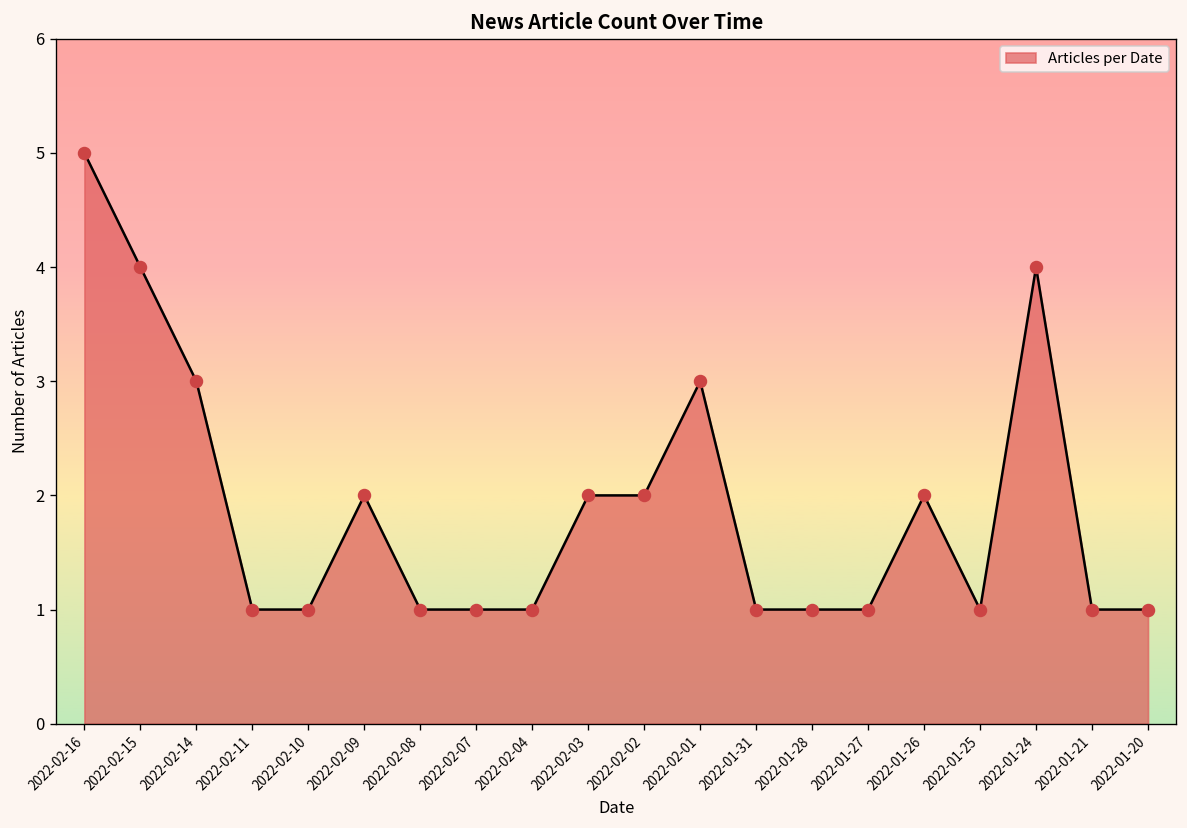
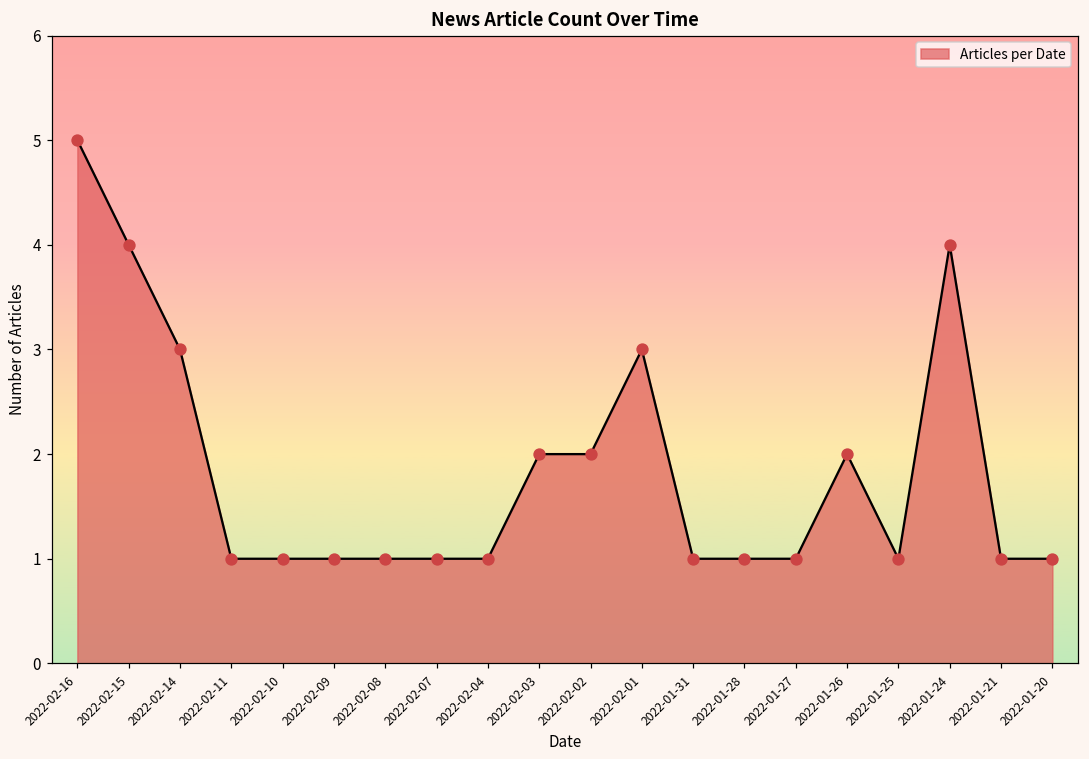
  {
    "2022-02-16": 5,
    "2022-02-15": 4,
    "2022-02-14": 3,
    "2022-02-11": 1,
    "2022-02-10": 1,
-   "2022-02-09": 2,
+   "2022-02-09": 1,
    "2022-02-08": 1,
    "2022-02-07": 1,
    "2022-02-04": 1,
    "2022-02-03": 2,
    "2022-02-02": 2,
    "2022-02-01": 3,
    "2022-01-31": 1,
    "2022-01-28": 1,
    "2022-01-27": 1,
    "2022-01-26": 2,
    "2022-01-25": 1,
    "2022-01-24": 4,
    "2022-01-21": 1,
    "2022-01-20": 1
  }
